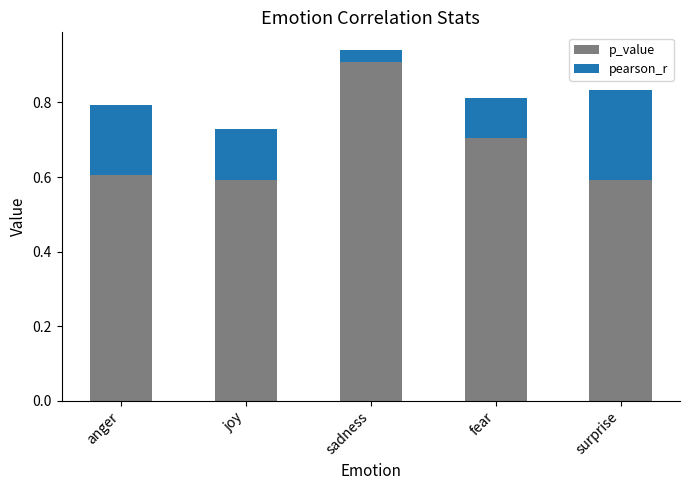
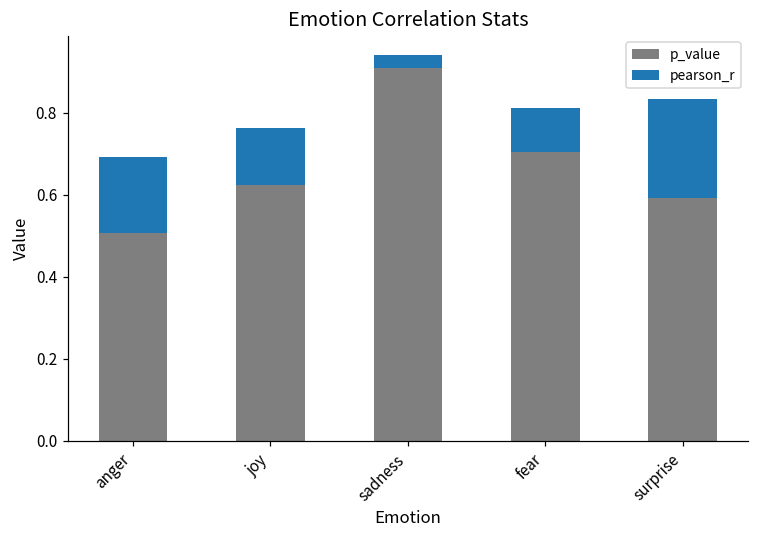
  {
    "p_value": {
-     "anger": 0.61,
-     "joy": 0.59,
+     "anger": 0.51,
+     "joy": 0.62,
      "sadness": 0.91,
      "fear": 0.70,
      "surprise": 0.59
    },
    "pearson_r": {
      "anger": 0.19,
      "joy": 0.14,
      "sadness": 0.03,
      "fear": 0.11,
      "surprise": 0.24
    }
  }
